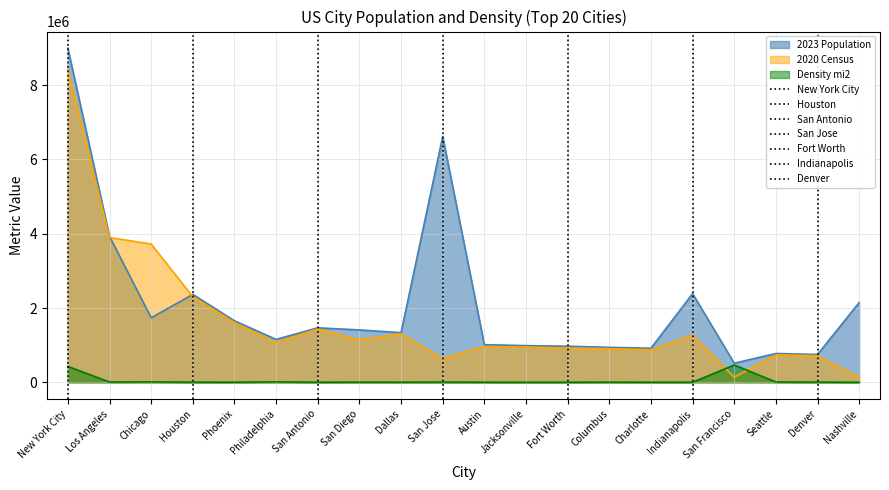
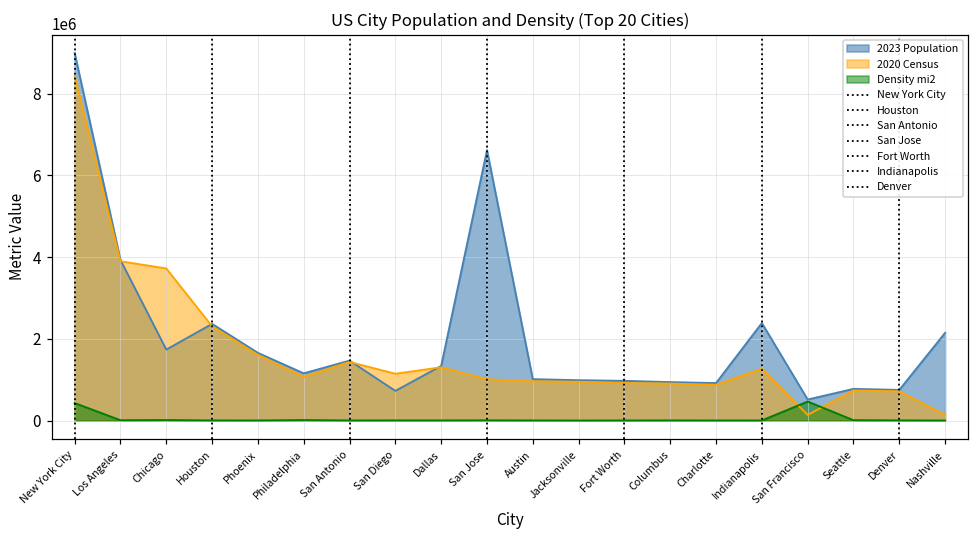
  {
    "2023 Population": {
      "New York City": 9000000,
      "Chicago": 1700000,
      "Philadelphia": 1200000,
-     "San Diego": 1400000,
+     "San Diego": 700000,
      "San Jose": 6600000,
      "Indianapolis": 2400000,
      "Nashville": 2100000
    },
    "2020 Census": {
      "New York City": 8400000,
      "Chicago": 3700000,
      "Philadelphia": 1100000,
      "San Diego": 1100000,
-     "San Jose": 600000,
+     "San Jose": 1000000,
      "Indianapolis": 1300000,
      "San Francisco": 100000,
      "Nashville": 100000
    },
    "Density mi2": {
      "New York City": 400000,
      "Los Angeles": 0,
      "Chicago": 0,
      "Houston": 0,
      "Phoenix": 0,
      "Philadelphia": 0,
      "San Antonio": 0,
      "San Diego": 0,
      "Dallas": 0,
      "San Jose": 0,
      "Austin": 0,
      "Jacksonville": 0,
      "Fort Worth": 0,
      "Columbus": 0,
      "Charlotte": 0,
      "Indianapolis": 0,
      "Seattle": 0,
      "Denver": 0,
      "Nashville": 0
    }
  }
